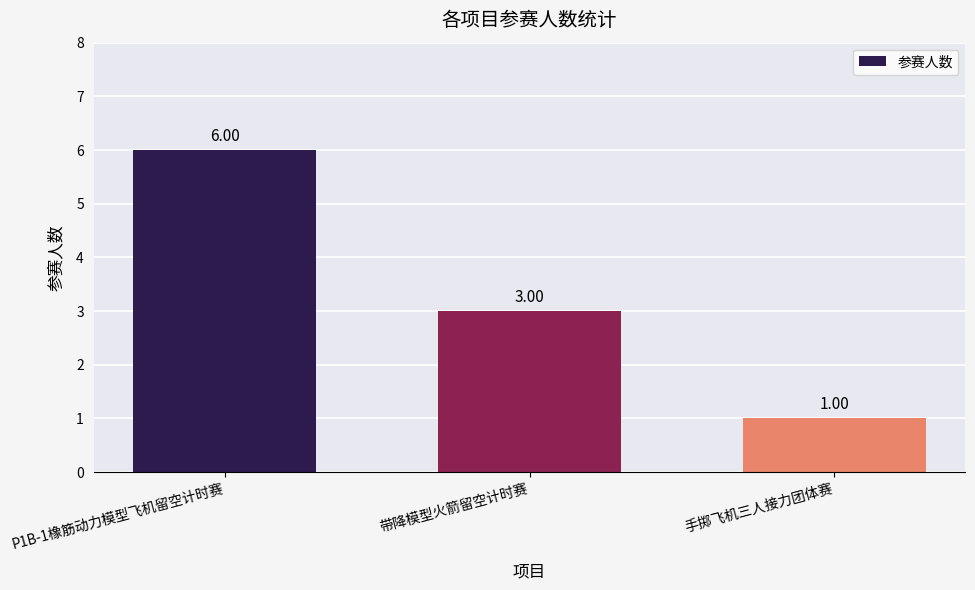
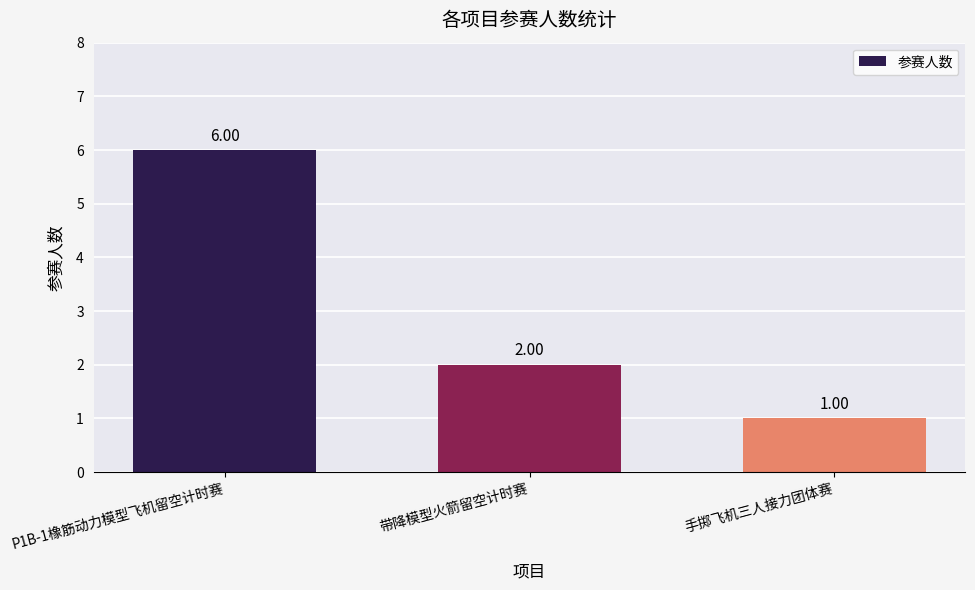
  {
    "P1B-1橡筋动力模型飞机留空计时赛": 6.00,
-   "带降模型火箭留空计时赛": 3.00,
+   "带降模型火箭留空计时赛": 2.00,
    "手掷飞机三人接力团体赛": 1.00
  }
